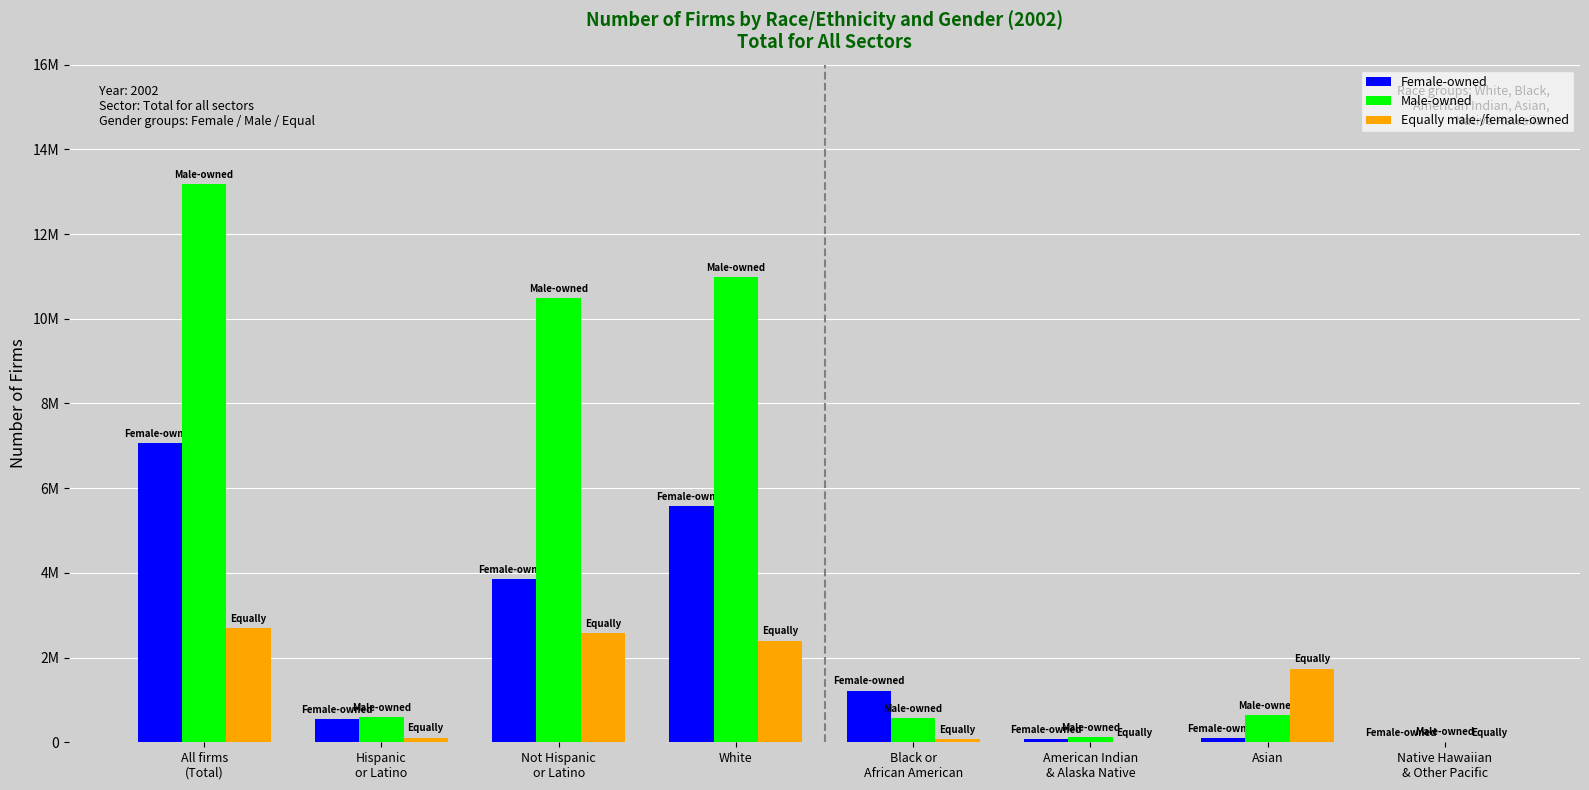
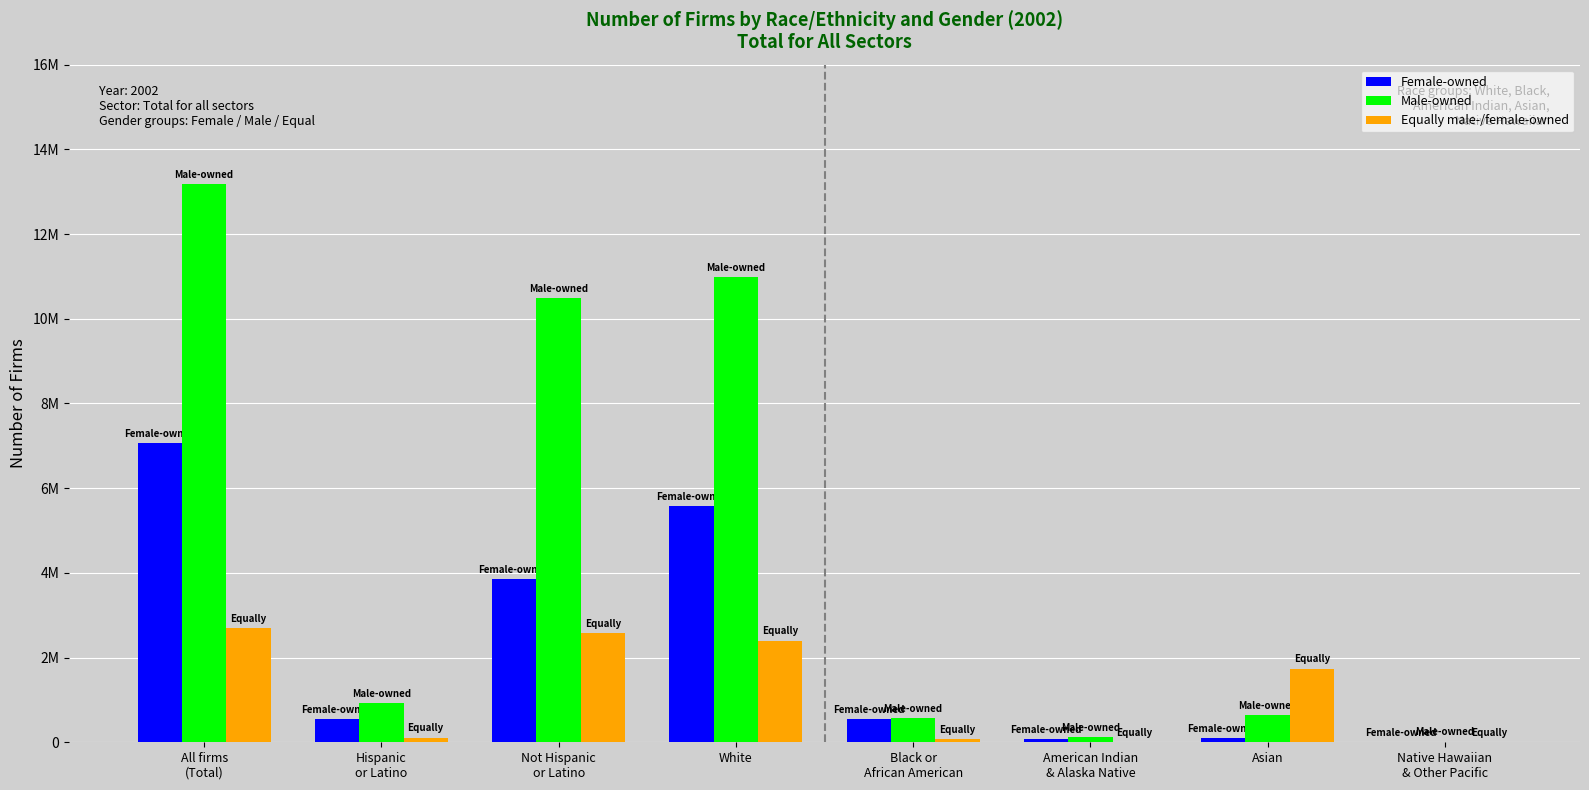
  {
    "Female-owned": {
      "All firms (Total)": 7100000,
      "Hispanic or Latino": 500000,
      "Not Hispanic or Latino": 3900000,
      "White": 5600000,
-     "Black or African American": 1200000,
+     "Black or African American": 500000,
      "American Indian & Alaska Native": 100000,
      "Asian": 100000
    },
    "Male-owned": {
      "All firms (Total)": 13200000,
-     "Hispanic or Latino": 600000,
+     "Hispanic or Latino": 900000,
      "Not Hispanic or Latino": 10500000,
      "White": 11000000,
      "Black or African American": 600000,
      "American Indian & Alaska Native": 100000,
      "Asian": 600000
    },
    "Equally male-/female-owned": {
      "All firms (Total)": 2700000,
      "Hispanic or Latino": 100000,
      "Not Hispanic or Latino": 2600000,
      "White": 2400000,
      "Black or African American": 100000,
      "Asian": 1700000
    }
  }
